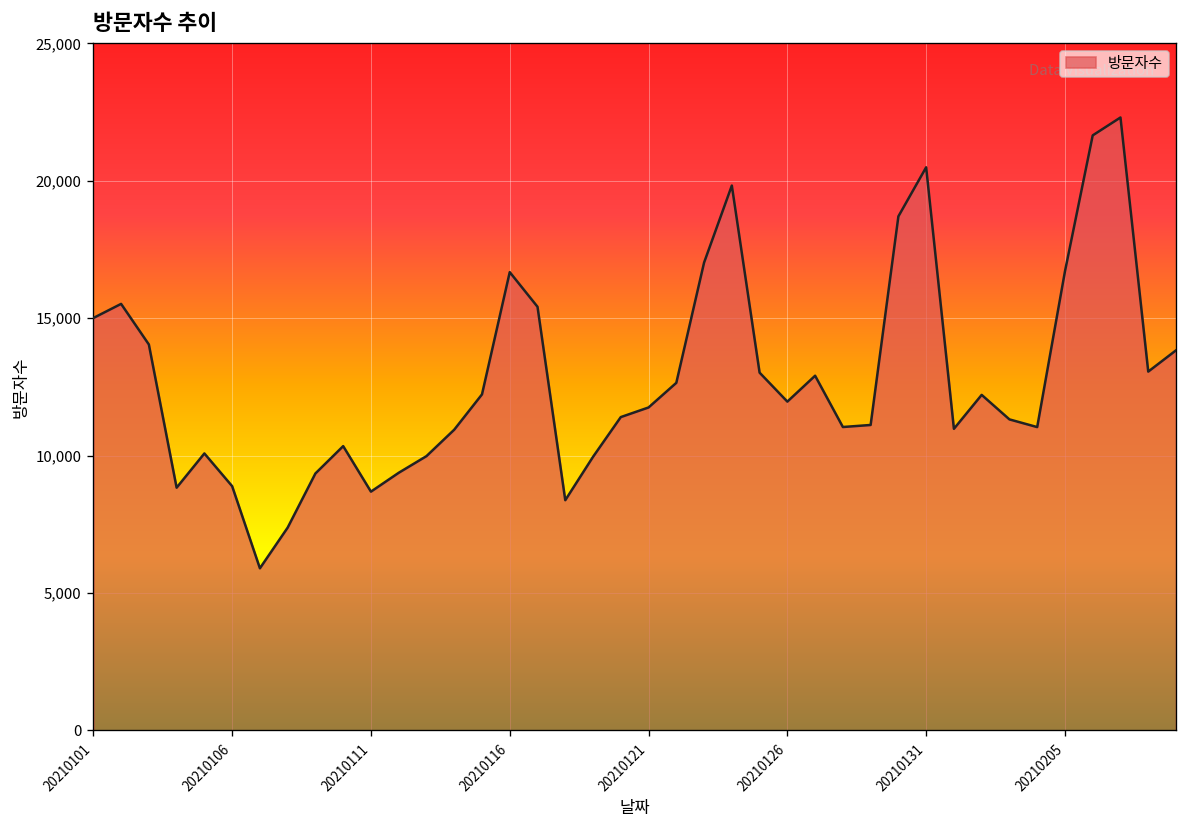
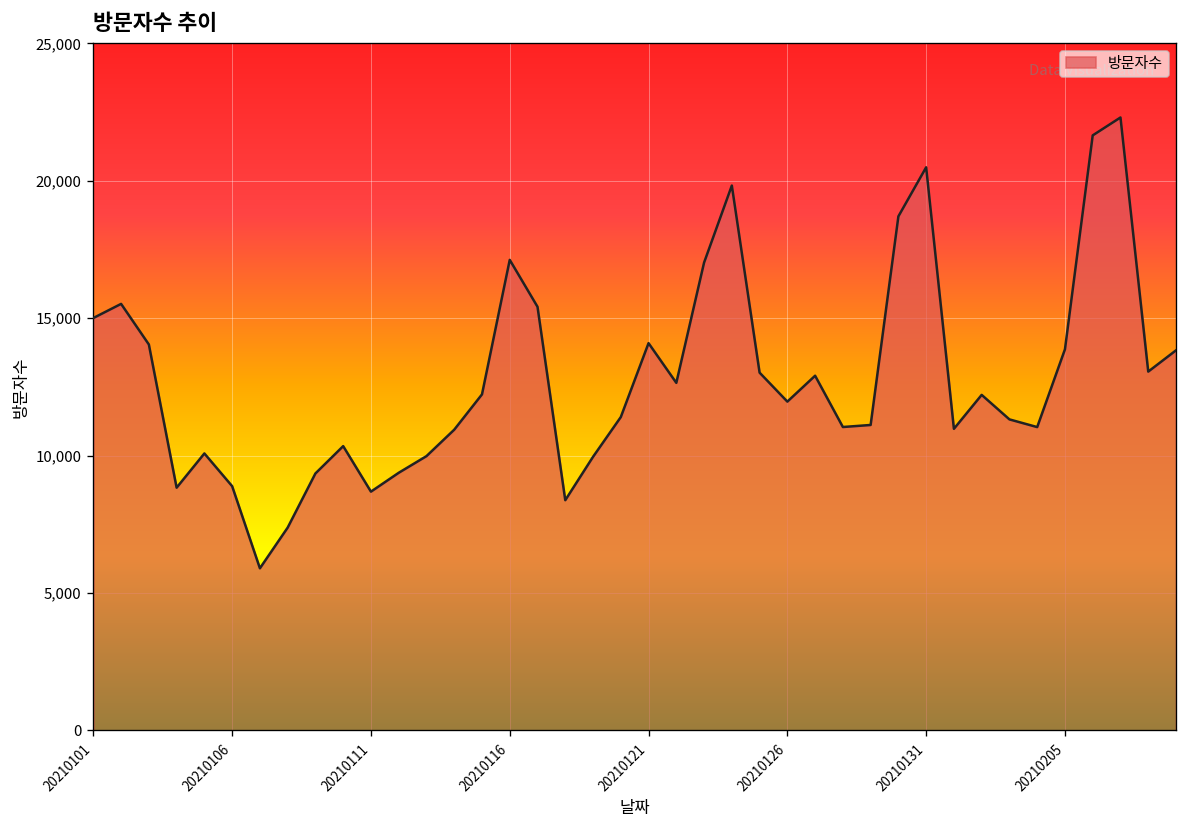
  {
    "20210101": "15,000",
    "20210106": "8,900",
    "20210111": "8,700",
-   "20210116": "16,700",
-   "20210121": "11,800",
+   "20210116": "17,100",
+   "20210121": "14,100",
    "20210126": "12,000",
    "20210131": "20,500",
-   "20210205": "16,700"
+   "20210205": "13,900"
  }
